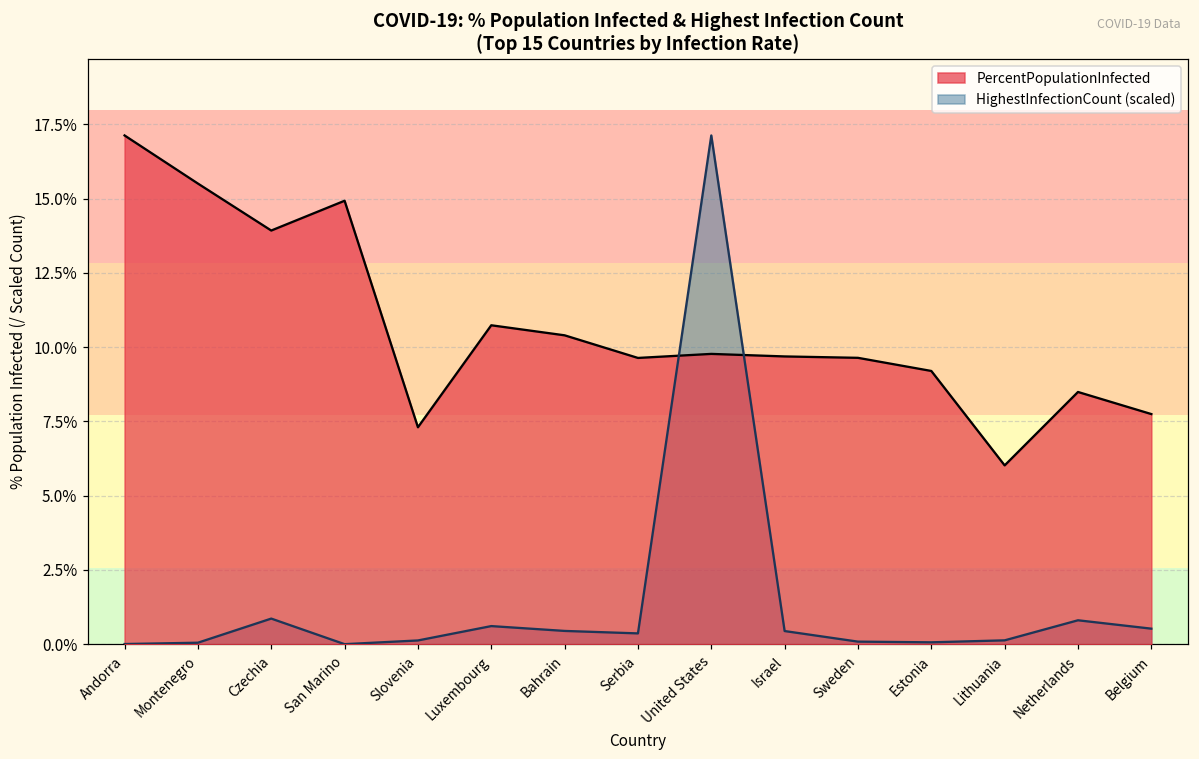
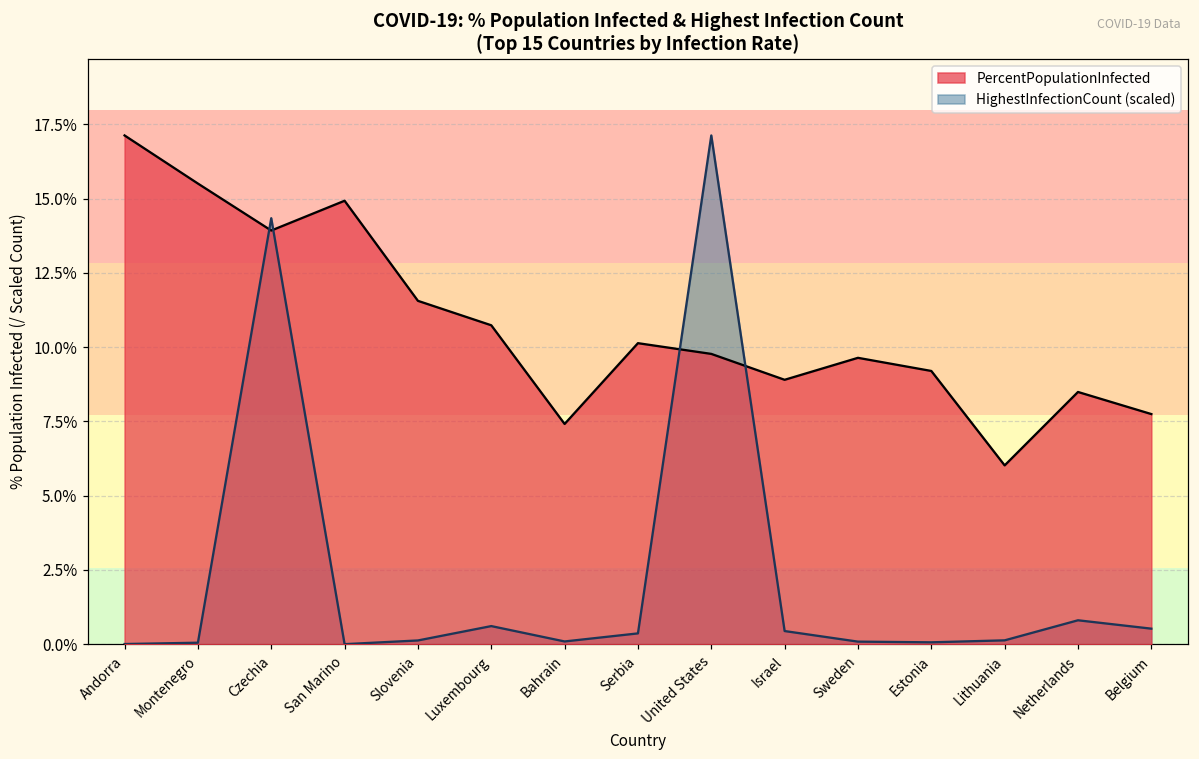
  {
    "PercentPopulationInfected": {
      "Andorra": "17.1%",
      "Montenegro": "15.5%",
      "Czechia": "13.9%",
      "San Marino": "14.9%",
-     "Slovenia": "7.3%",
+     "Slovenia": "11.6%",
      "Luxembourg": "10.7%",
-     "Bahrain": "10.4%",
-     "Serbia": "9.6%",
+     "Bahrain": "7.4%",
+     "Serbia": "10.1%",
      "United States": "9.8%",
-     "Israel": "9.7%",
+     "Israel": "8.9%",
      "Sweden": "9.6%",
      "Estonia": "9.2%",
      "Lithuania": "6.0%",
      "Netherlands": "8.5%",
      "Belgium": "7.7%"
    },
    "HighestInfectionCount (scaled)": {
      "Andorra": "0.0%",
      "Montenegro": "0.1%",
-     "Czechia": "0.9%",
+     "Czechia": "14.3%",
      "San Marino": "0.0%",
      "Slovenia": "0.1%",
      "Luxembourg": "0.6%",
-     "Bahrain": "0.4%",
+     "Bahrain": "0.1%",
      "Serbia": "0.4%",
      "United States": "17.1%",
      "Israel": "0.4%",
      "Sweden": "0.1%",
      "Estonia": "0.1%",
      "Lithuania": "0.1%",
      "Netherlands": "0.8%",
      "Belgium": "0.5%"
    }
  }
